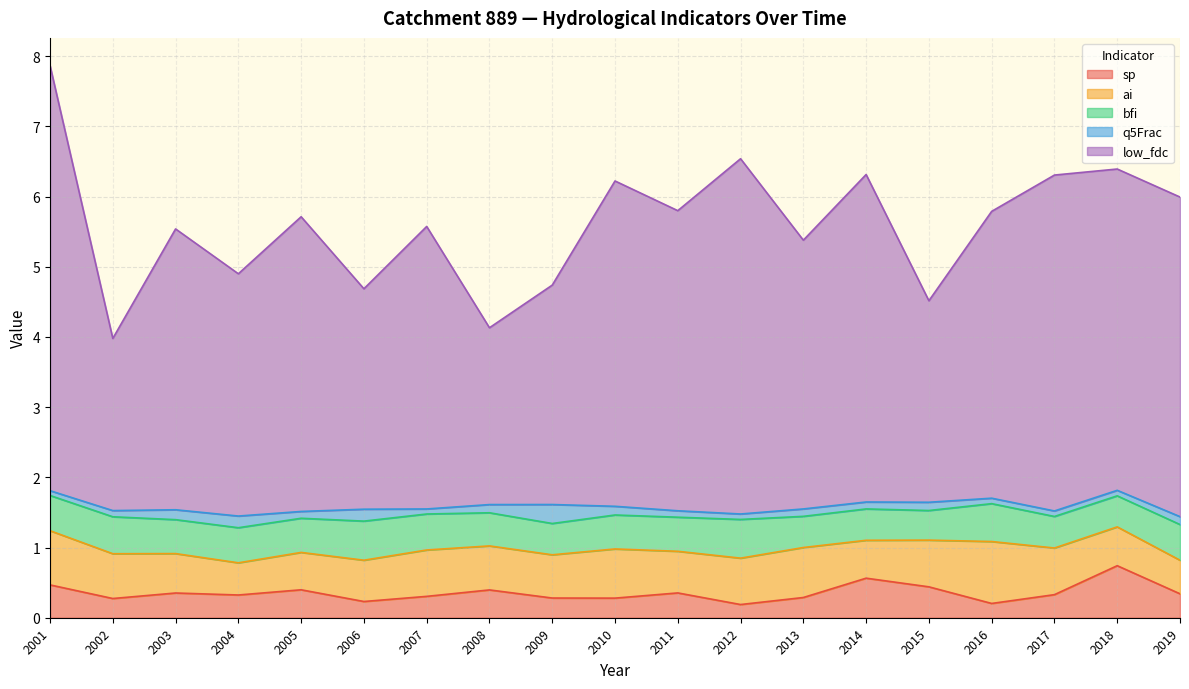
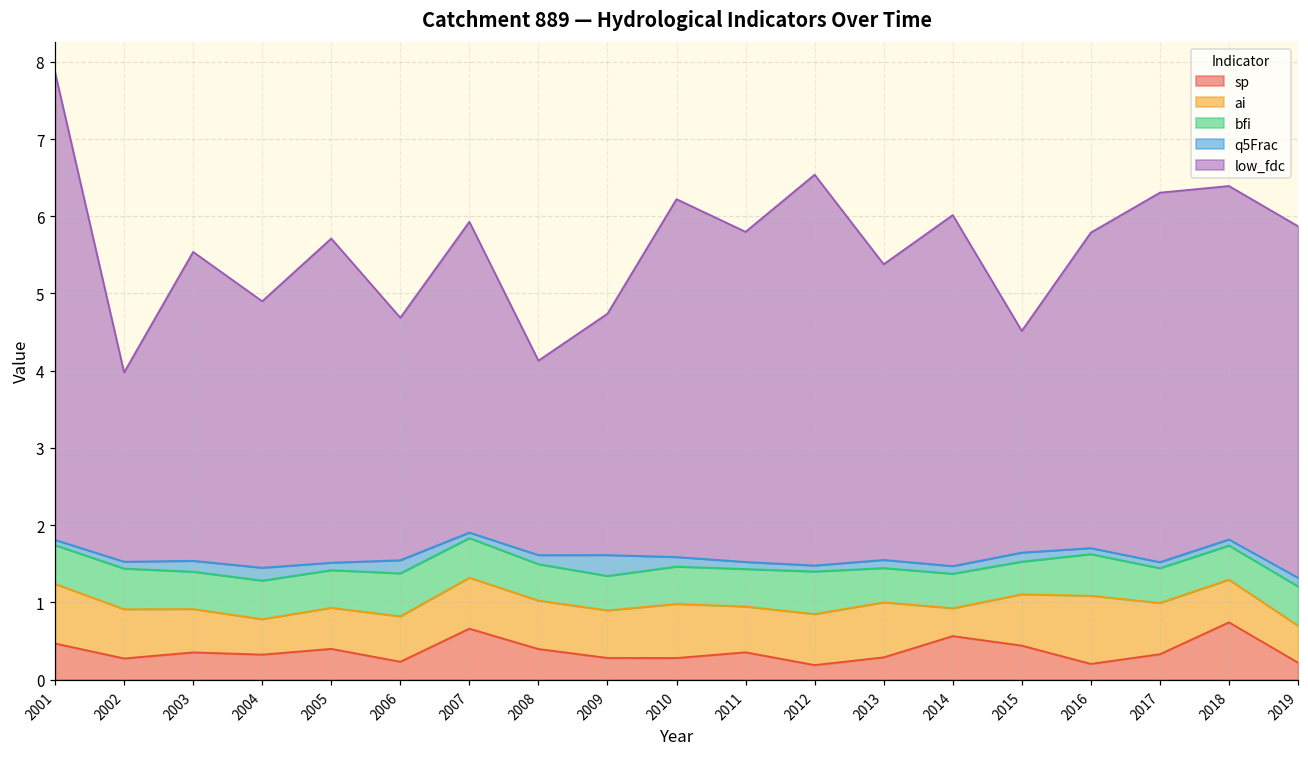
  {
    "sp": {
      "2001": 0.5,
      "2002": 0.3,
      "2003": 0.4,
      "2004": 0.3,
      "2005": 0.4,
      "2006": 0.2,
-     "2007": 0.3,
+     "2007": 0.7,
      "2008": 0.4,
      "2009": 0.3,
      "2010": 0.3,
      "2011": 0.4,
      "2012": 0.2,
      "2013": 0.3,
      "2014": 0.6,
      "2015": 0.4,
      "2016": 0.2,
      "2017": 0.3,
      "2018": 0.7,
-     "2019": 0.3
+     "2019": 0.2
    },
    "ai": {
      "2001": 0.8,
      "2002": 0.6,
      "2003": 0.6,
      "2004": 0.5,
      "2005": 0.5,
      "2006": 0.6,
      "2007": 0.7,
      "2008": 0.6,
      "2009": 0.6,
      "2010": 0.7,
      "2011": 0.6,
      "2012": 0.7,
      "2013": 0.7,
-     "2014": 0.5,
+     "2014": 0.4,
      "2015": 0.7,
      "2016": 0.9,
      "2017": 0.7,
      "2018": 0.6,
      "2019": 0.5
    },
    "bfi": {
      "2001": 0.5,
      "2002": 0.5,
      "2003": 0.5,
      "2004": 0.5,
      "2005": 0.5,
      "2006": 0.6,
      "2007": 0.5,
      "2008": 0.5,
      "2009": 0.4,
      "2010": 0.5,
      "2011": 0.5,
      "2012": 0.6,
      "2013": 0.4,
      "2014": 0.4,
      "2015": 0.4,
      "2016": 0.5,
      "2017": 0.4,
      "2018": 0.4,
      "2019": 0.5
    },
    "q5Frac": {
      "2001": 0.1,
      "2002": 0.1,
      "2003": 0.1,
      "2004": 0.2,
      "2005": 0.1,
      "2006": 0.2,
      "2007": 0.1,
      "2008": 0.1,
      "2009": 0.3,
      "2010": 0.1,
      "2011": 0.1,
      "2012": 0.1,
      "2013": 0.1,
      "2014": 0.1,
      "2015": 0.1,
      "2016": 0.1,
      "2017": 0.1,
      "2018": 0.1,
      "2019": 0.1
    },
    "low_fdc": {
      "2001": 6.1,
      "2002": 2.5,
      "2003": 4.0,
      "2004": 3.5,
      "2005": 4.2,
      "2006": 3.1,
      "2007": 4.0,
      "2008": 2.5,
      "2009": 3.1,
      "2010": 4.6,
      "2011": 4.3,
      "2012": 5.1,
      "2013": 3.8,
-     "2014": 4.7,
+     "2014": 4.5,
      "2015": 2.9,
      "2016": 4.1,
      "2017": 4.8,
      "2018": 4.6,
      "2019": 4.6
    }
  }
